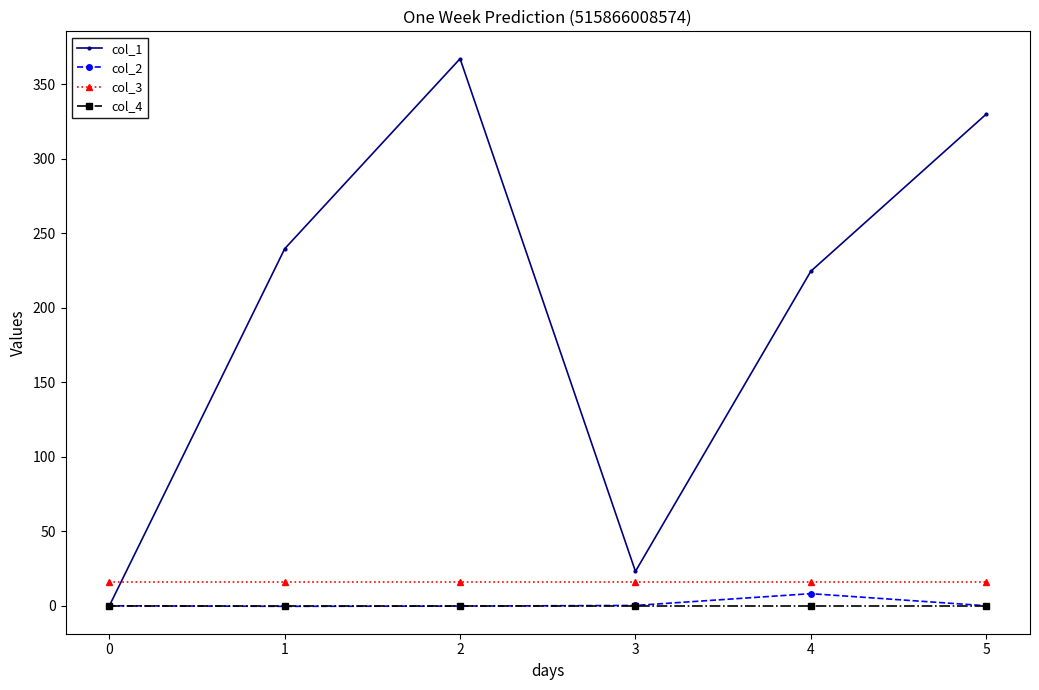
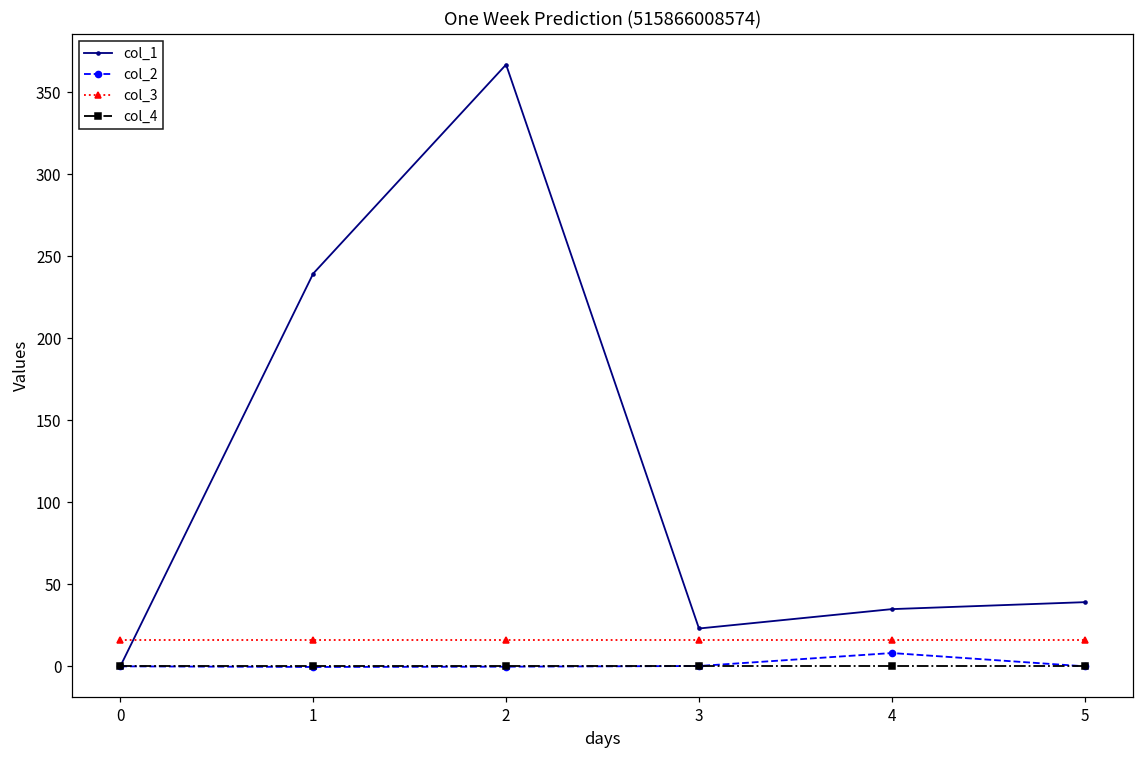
  {
    "col_1": {
      "1": 240,
      "2": 367,
      "3": 23,
-     "4": 224,
-     "5": 330
+     "4": 35,
+     "5": 39
    },
    "col_2": {
      "4": 8
    },
    "col_3": {
      "0": 16,
      "1": 16,
      "2": 16,
      "3": 16,
      "4": 16,
      "5": 16
    },
    "col_4": {
      "4": 0
    }
  }
